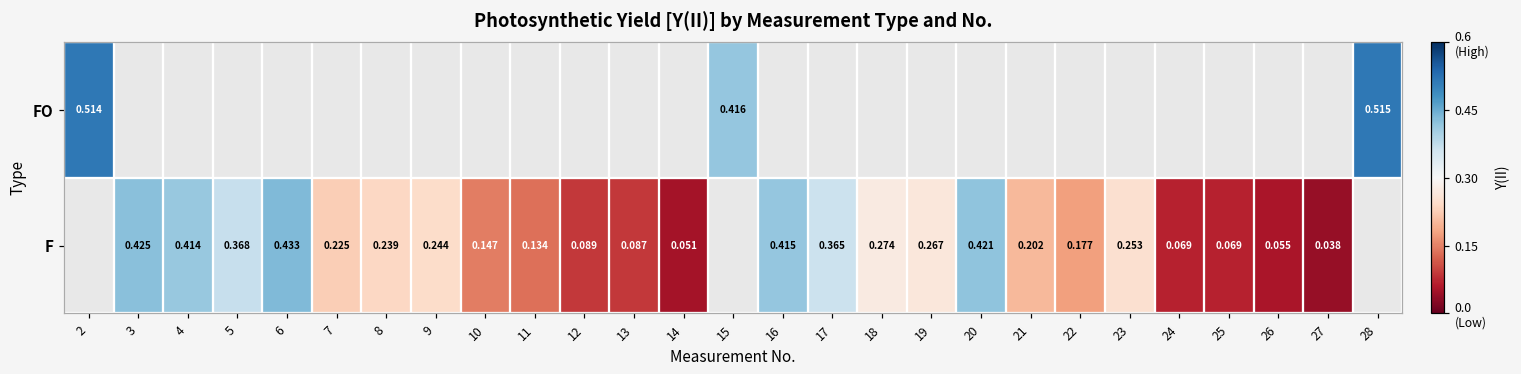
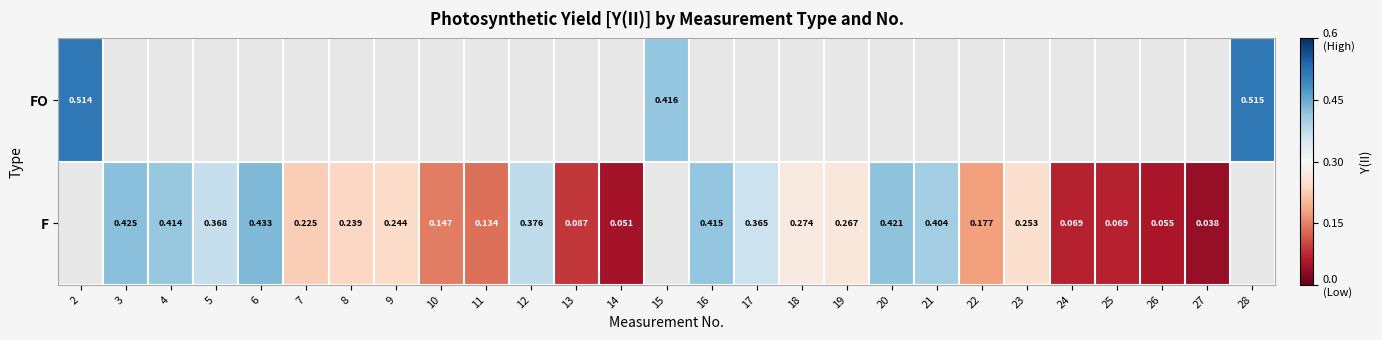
  {
    "FO": {
      "2": 0.514,
      "15": 0.416,
      "28": 0.515
    },
    "F": {
      "3": 0.425,
      "4": 0.414,
      "5": 0.368,
      "6": 0.433,
      "7": 0.225,
      "8": 0.239,
      "9": 0.244,
      "10": 0.147,
      "11": 0.134,
-     "12": 0.089,
+     "12": 0.376,
      "13": 0.087,
      "14": 0.051,
      "16": 0.415,
      "17": 0.365,
      "18": 0.274,
      "19": 0.267,
      "20": 0.421,
-     "21": 0.202,
+     "21": 0.404,
      "22": 0.177,
      "23": 0.253,
      "24": 0.069,
      "25": 0.069,
      "26": 0.055,
      "27": 0.038
    }
  }
